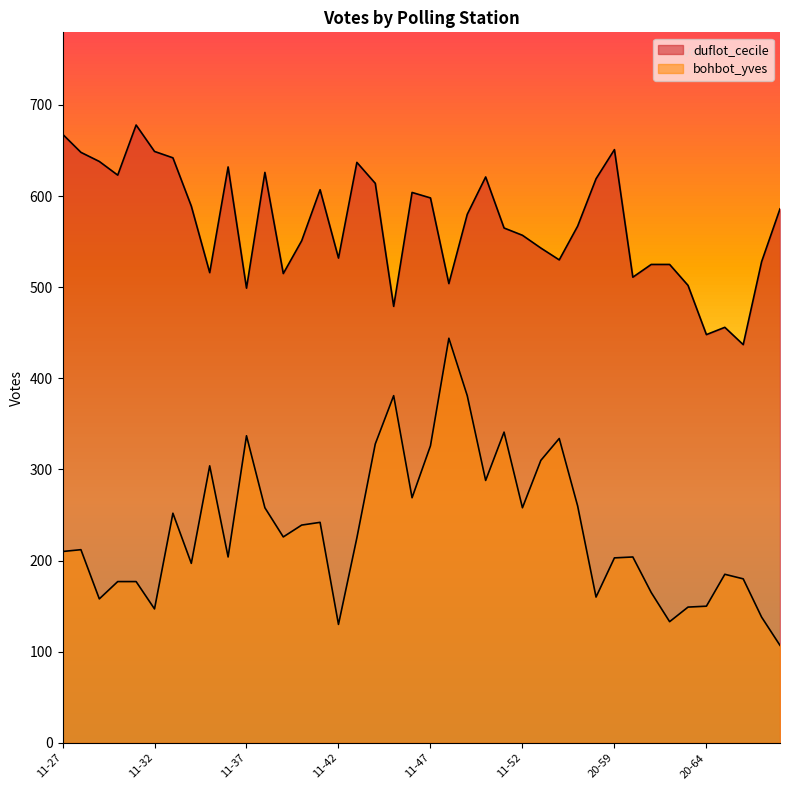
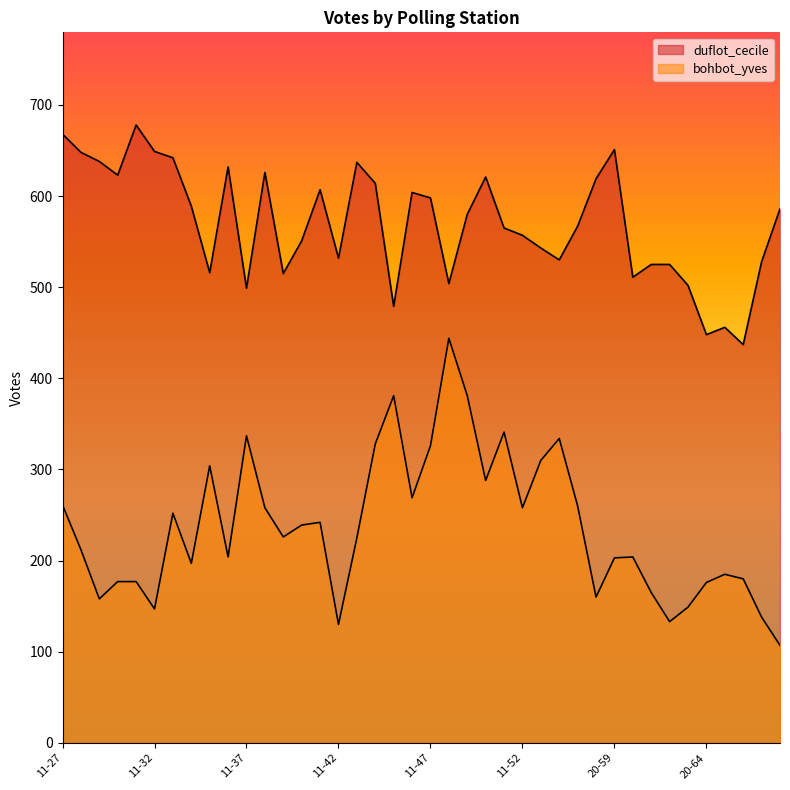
  {
    "duflot_cecile": {
      "11-27": 670,
      "11-32": 650,
      "11-37": 500,
      "11-42": 530,
      "11-47": 600,
      "11-52": 560,
      "20-59": 650,
      "20-64": 450
    },
    "bohbot_yves": {
-     "11-27": 210,
+     "11-27": 260,
      "11-32": 150,
      "11-37": 340,
      "11-42": 130,
      "11-47": 330,
      "11-52": 260,
      "20-59": 200,
-     "20-64": 150
+     "20-64": 180
    }
  }
